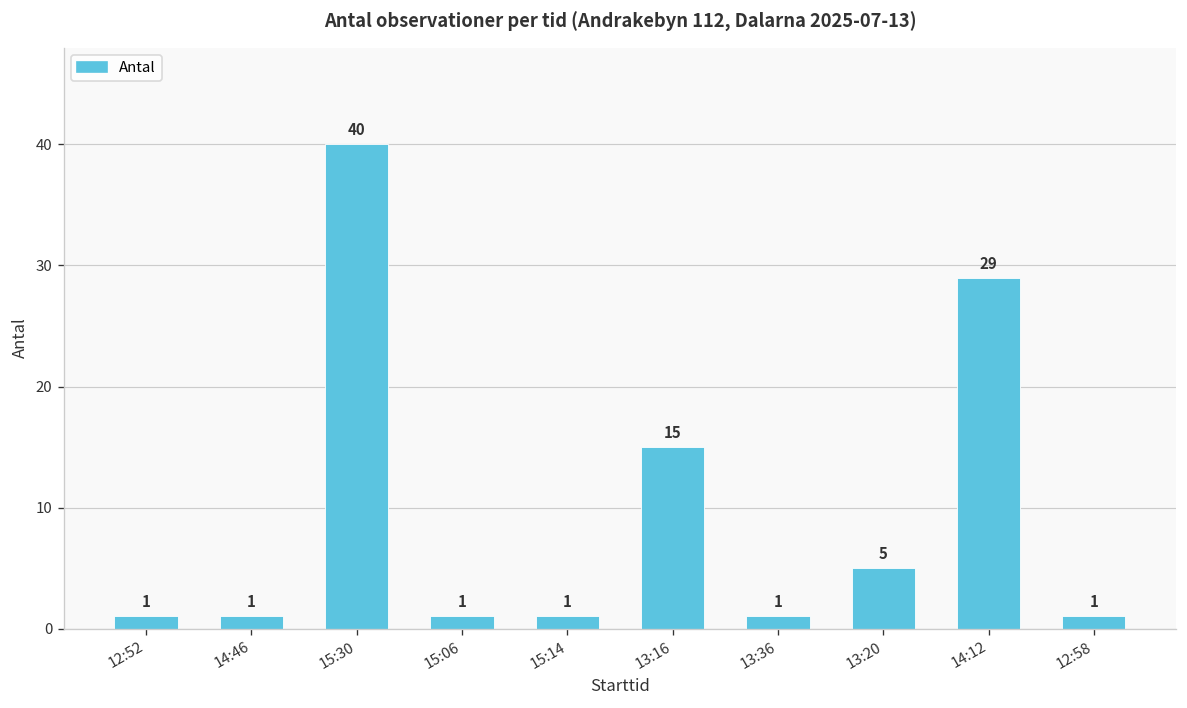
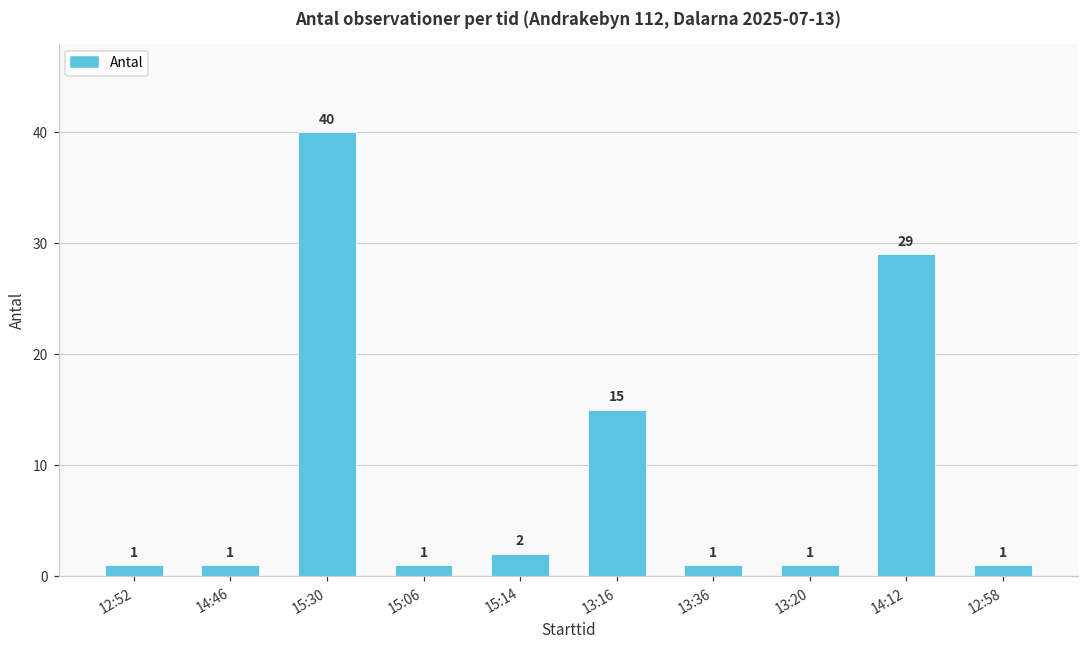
  {
    "12:52": 1,
    "14:46": 1,
    "15:30": 40,
    "15:06": 1,
-   "15:14": 1,
+   "15:14": 2,
    "13:16": 15,
    "13:36": 1,
-   "13:20": 5,
+   "13:20": 1,
    "14:12": 29,
    "12:58": 1
  }
